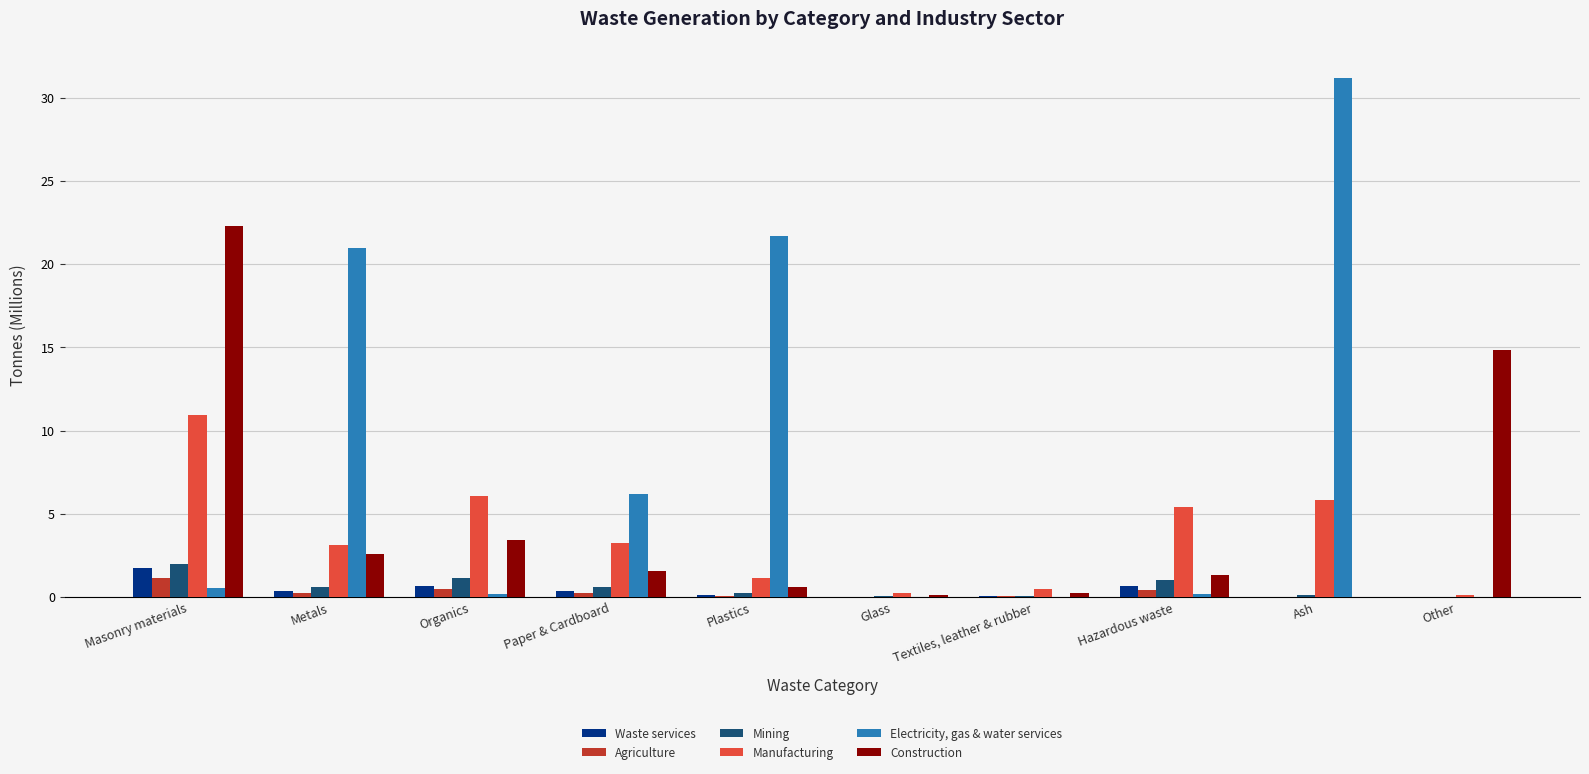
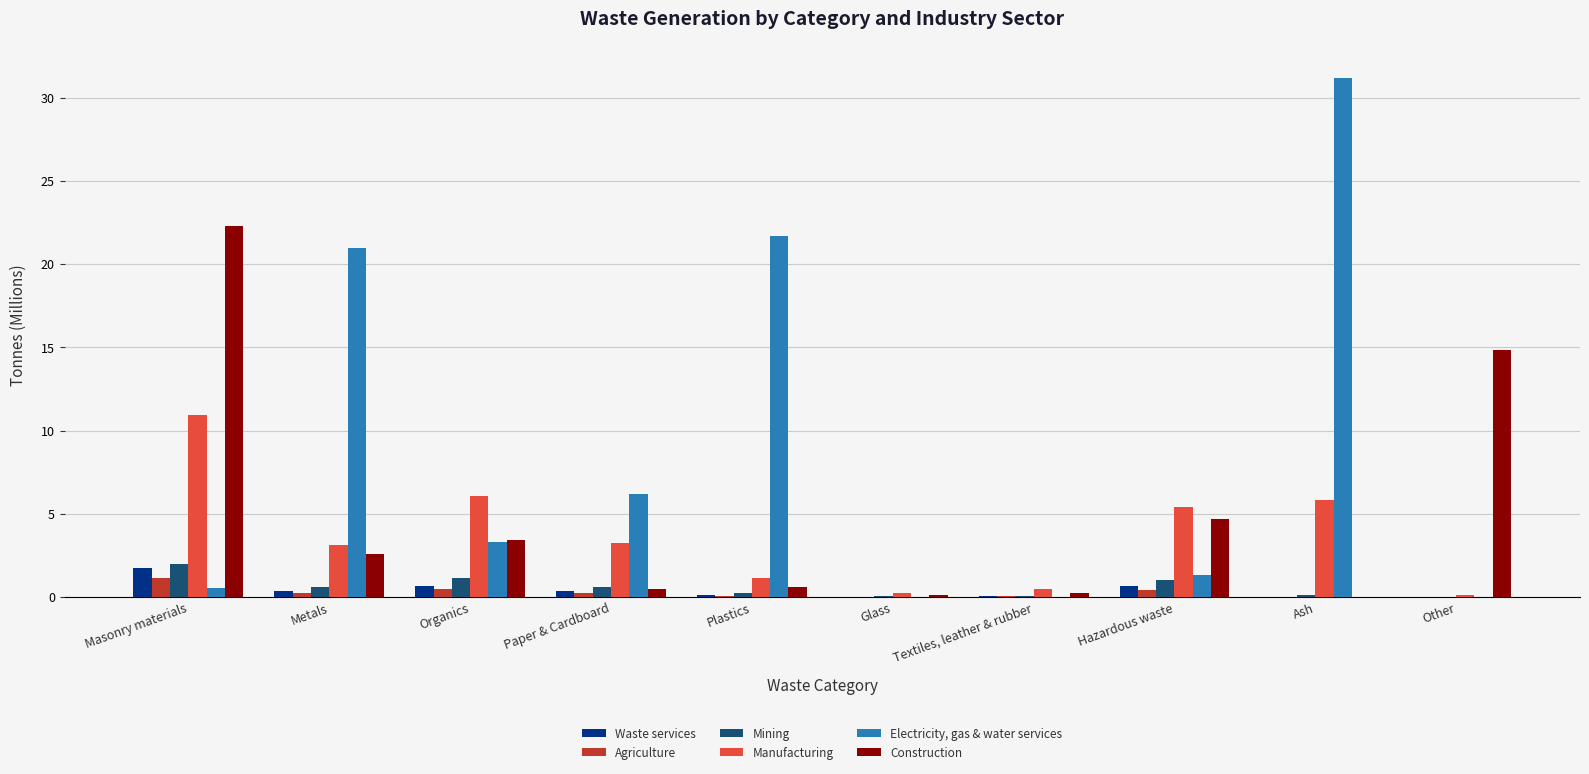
  {
    "Electricity, gas & water services": {
      "Masonry materials": 0.5,
      "Metals": 21.0,
-     "Organics": 0.2,
+     "Organics": 3.3,
      "Paper & Cardboard": 6.2,
      "Plastics": 21.7,
-     "Hazardous waste": 0.2,
+     "Hazardous waste": 1.3,
      "Ash": 31.2
    },
    "Construction": {
      "Masonry materials": 22.3,
      "Metals": 2.6,
      "Organics": 3.4,
-     "Paper & Cardboard": 1.5,
+     "Paper & Cardboard": 0.4,
      "Plastics": 0.6,
      "Textiles, leather & rubber": 0.2,
-     "Hazardous waste": 1.3,
+     "Hazardous waste": 4.7,
      "Ash": 0.0,
      "Other": 14.8
    }
  }
